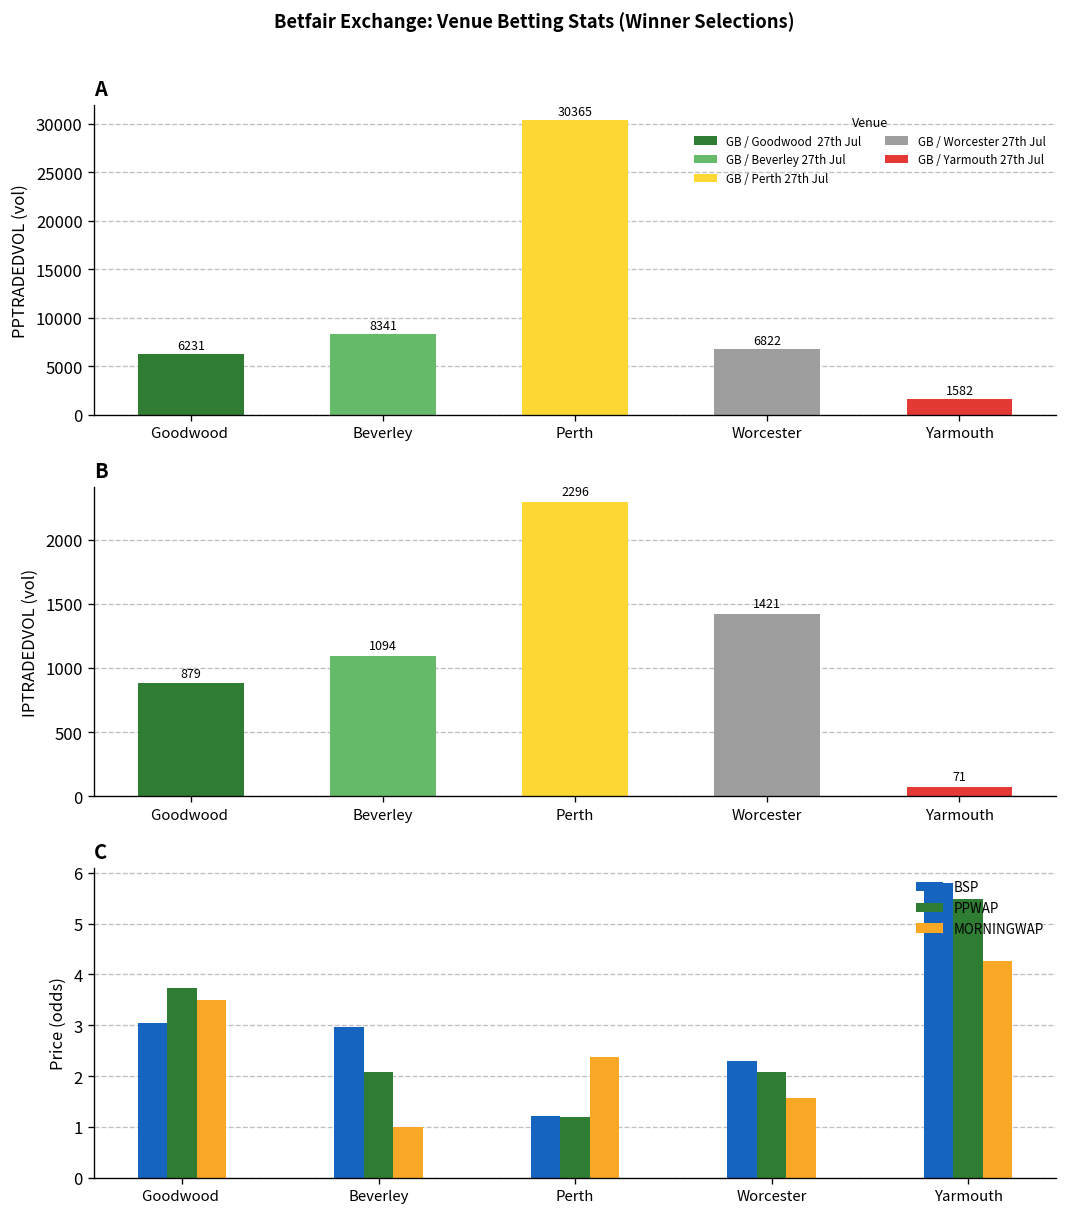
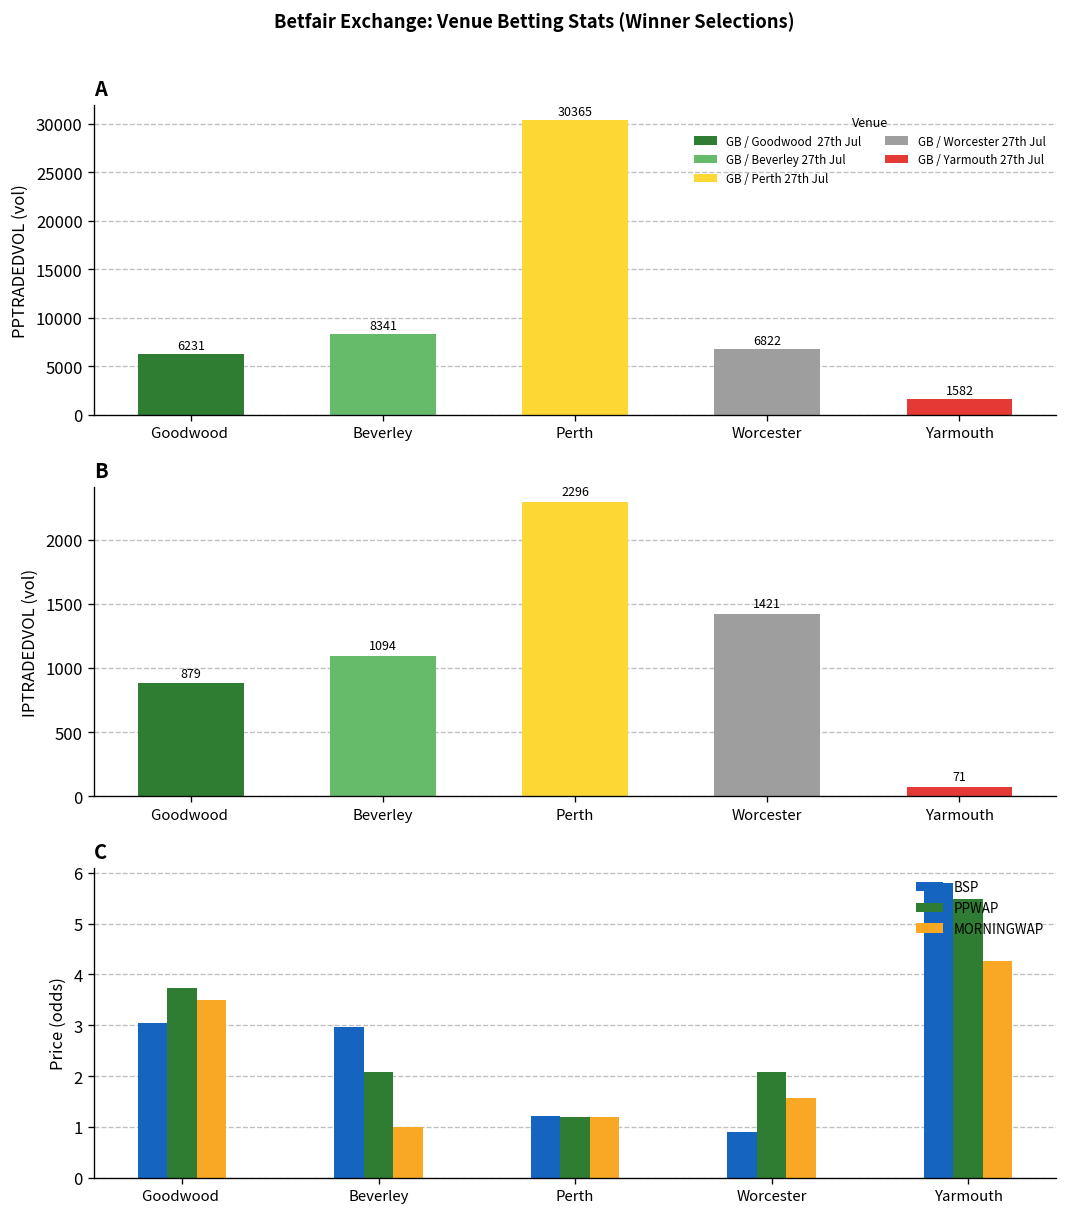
  {
    "A": {
      "Goodwood": 6231,
      "Beverley": 8341,
      "Perth": 30365,
      "Worcester": 6822,
      "Yarmouth": 1582
    },
    "B": {
      "Goodwood": 879,
      "Beverley": 1094,
      "Perth": 2296,
      "Worcester": 1421,
      "Yarmouth": 71
    },
    "C": {
      "BSP": {
        "Goodwood": 3.1,
        "Beverley": 3.0,
        "Perth": 1.2,
-       "Worcester": 2.3,
+       "Worcester": 0.9,
        "Yarmouth": 5.8
      },
      "PPWAP": {
        "Goodwood": 3.7,
        "Beverley": 2.1,
        "Perth": 1.2,
        "Worcester": 2.1,
        "Yarmouth": 5.5
      },
      "MORNINGWAP": {
        "Goodwood": 3.5,
        "Beverley": 1.0,
-       "Perth": 2.4,
+       "Perth": 1.2,
        "Worcester": 1.6,
        "Yarmouth": 4.3
      }
    }
  }
